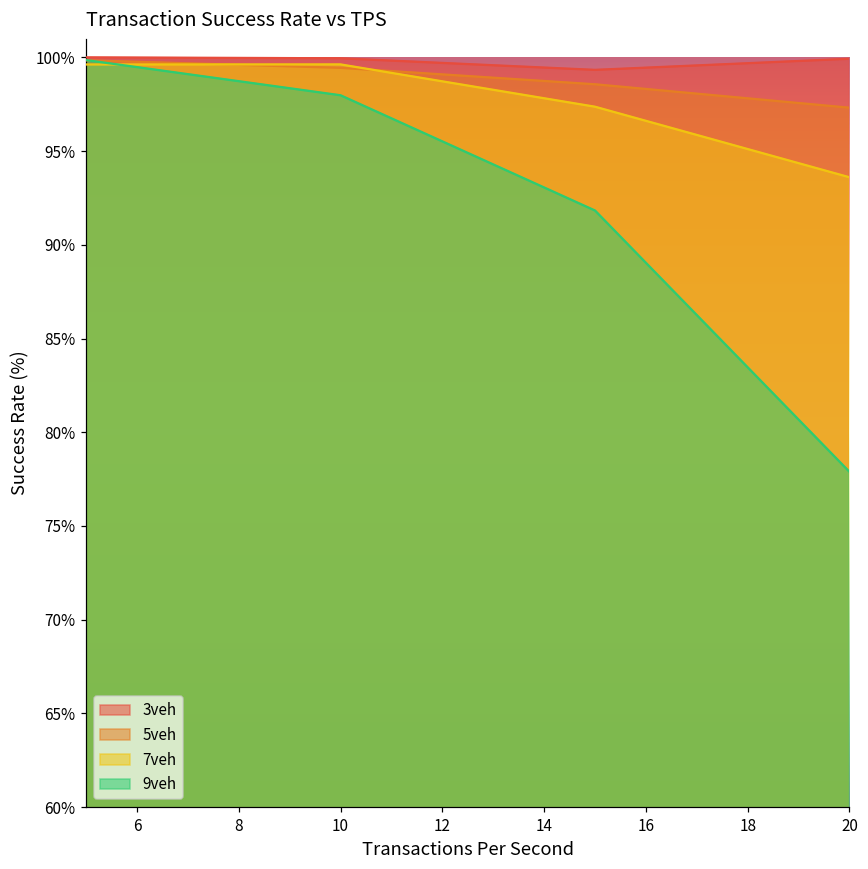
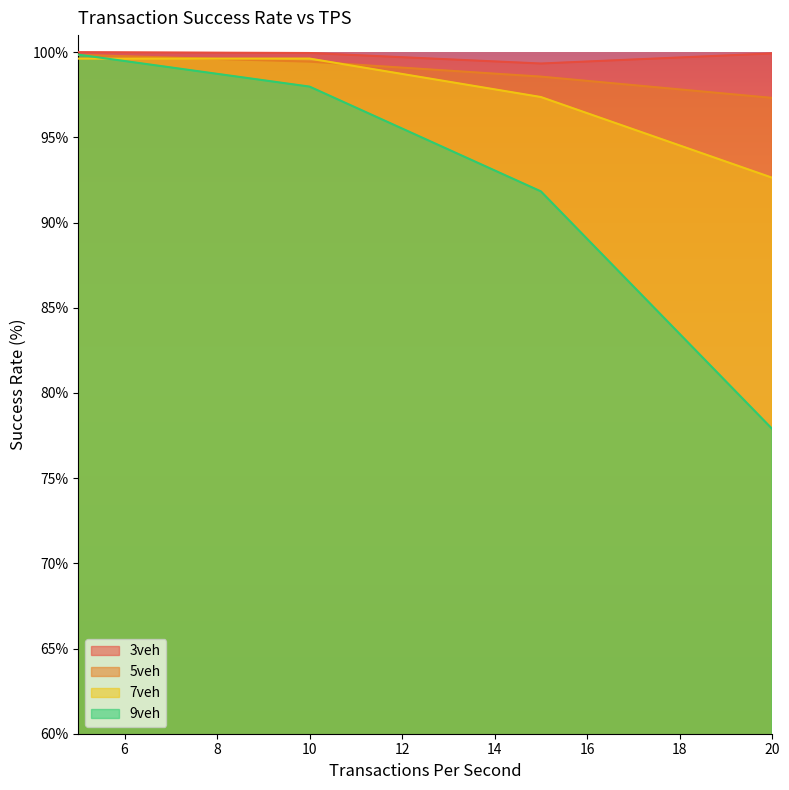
  {
    "7veh": {
      "10": "99.6%",
-     "20": "93.6%"
+     "20": "92.6%"
    },
    "9veh": {
      "10": "98.0%",
      "20": "77.9%"
    }
  }
